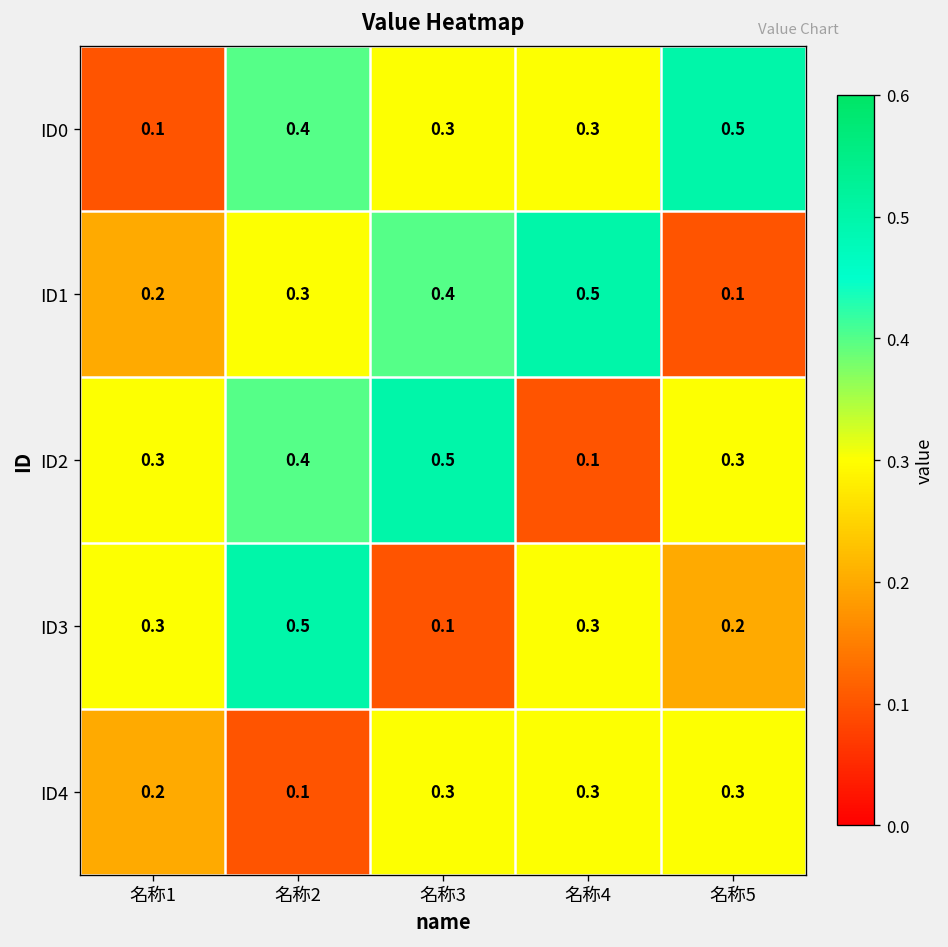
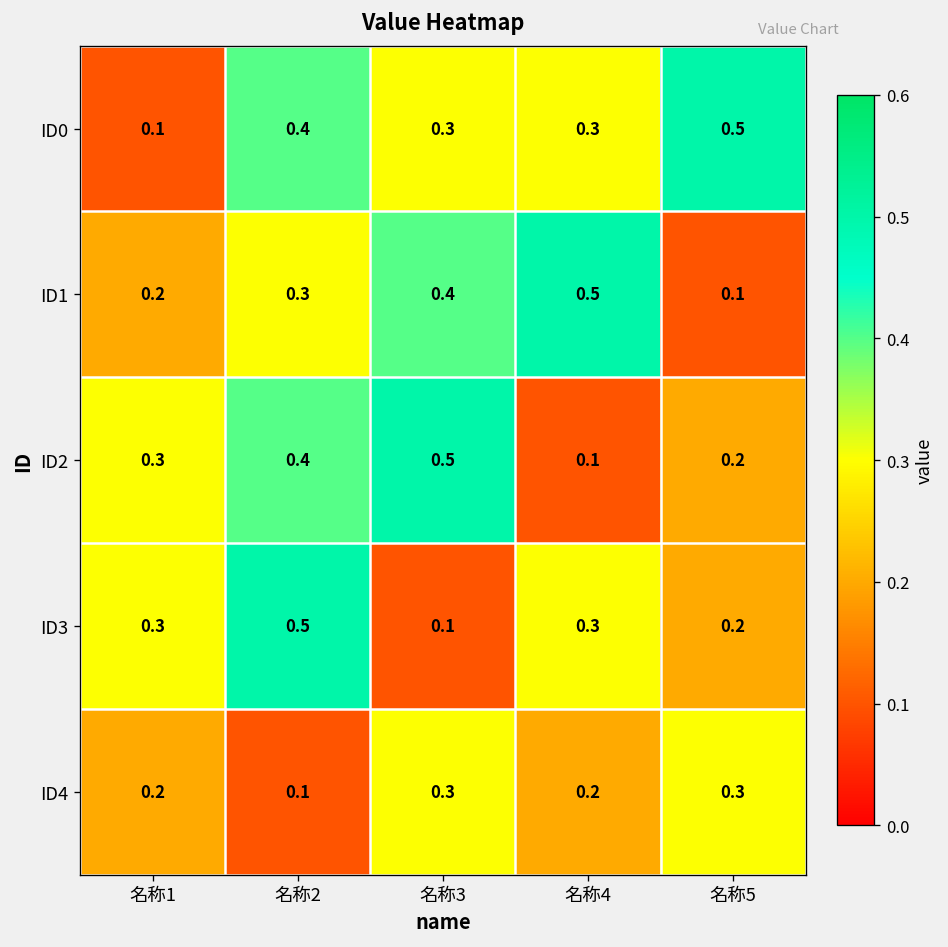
  {
    "ID0": {
      "名称1": 0.1,
      "名称2": 0.4,
      "名称3": 0.3,
      "名称4": 0.3,
      "名称5": 0.5
    },
    "ID1": {
      "名称1": 0.2,
      "名称2": 0.3,
      "名称3": 0.4,
      "名称4": 0.5,
      "名称5": 0.1
    },
    "ID2": {
      "名称1": 0.3,
      "名称2": 0.4,
      "名称3": 0.5,
      "名称4": 0.1,
-     "名称5": 0.3
+     "名称5": 0.2
    },
    "ID3": {
      "名称1": 0.3,
      "名称2": 0.5,
      "名称3": 0.1,
      "名称4": 0.3,
      "名称5": 0.2
    },
    "ID4": {
      "名称1": 0.2,
      "名称2": 0.1,
      "名称3": 0.3,
-     "名称4": 0.3,
+     "名称4": 0.2,
      "名称5": 0.3
    }
  }
